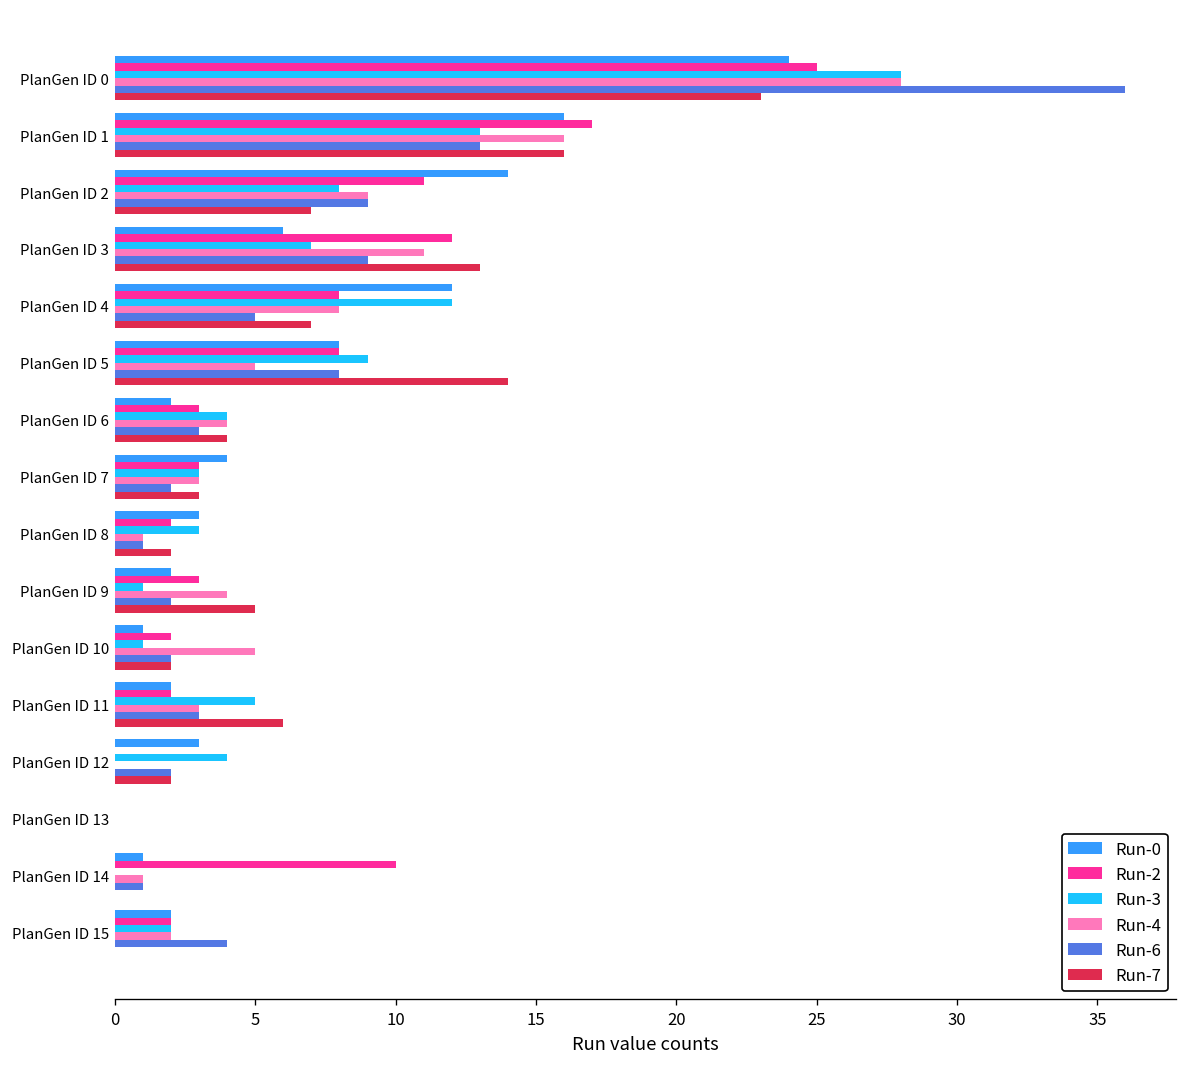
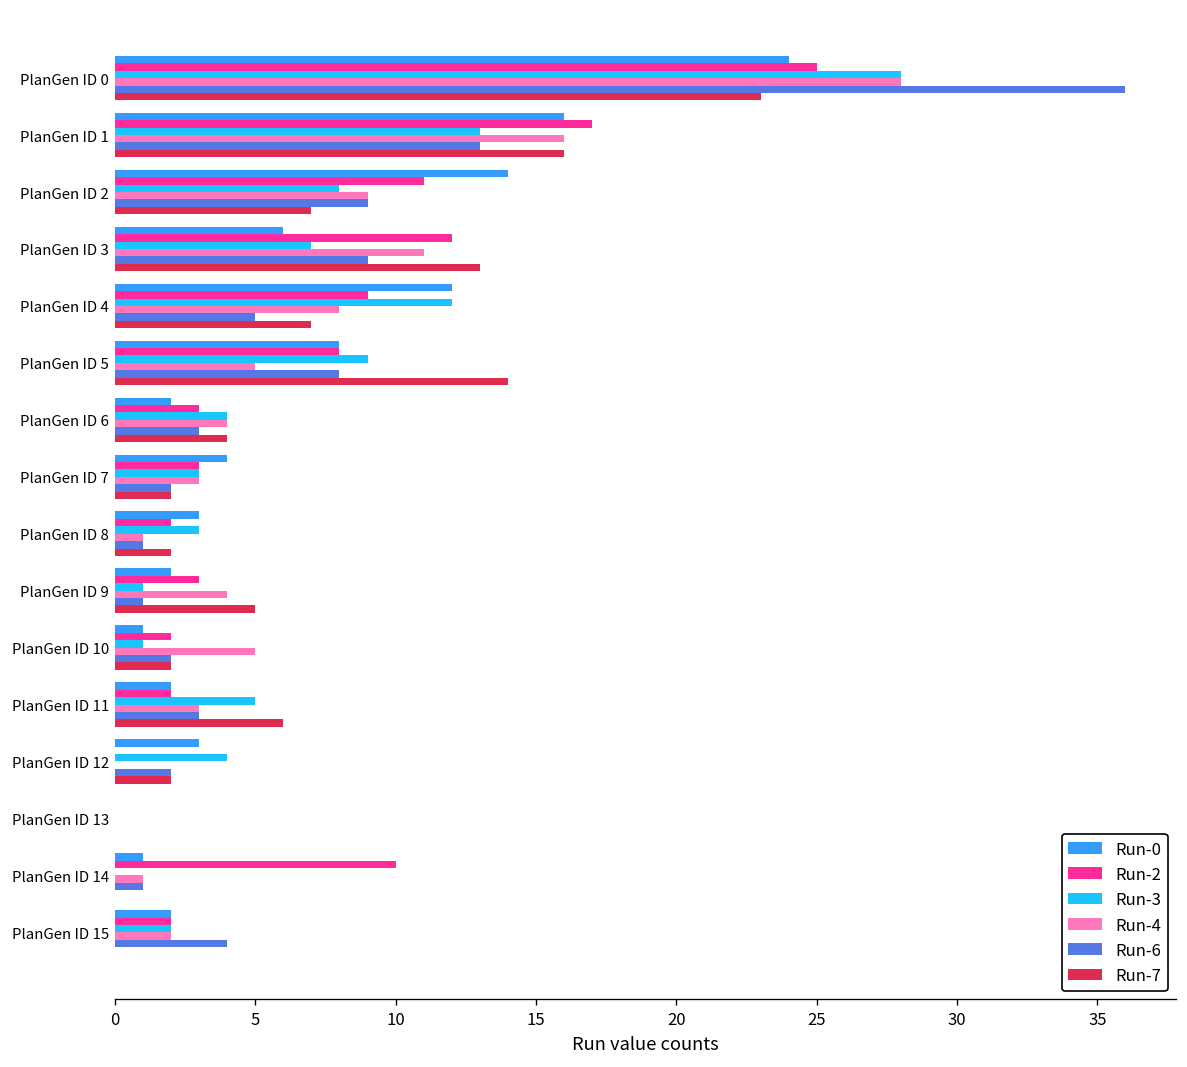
  {
    "Run-2": {
      "PlanGen ID 0": 25,
      "PlanGen ID 1": 17,
      "PlanGen ID 2": 11,
      "PlanGen ID 3": 12,
-     "PlanGen ID 4": 8,
+     "PlanGen ID 4": 9,
      "PlanGen ID 5": 8,
      "PlanGen ID 6": 3,
      "PlanGen ID 7": 3,
      "PlanGen ID 8": 2,
      "PlanGen ID 9": 3,
      "PlanGen ID 10": 2,
      "PlanGen ID 11": 2,
      "PlanGen ID 12": 0,
      "PlanGen ID 13": 0,
      "PlanGen ID 14": 10,
      "PlanGen ID 15": 2
    },
    "Run-4": {
      "PlanGen ID 0": 28,
      "PlanGen ID 1": 16,
      "PlanGen ID 2": 9,
      "PlanGen ID 3": 11,
      "PlanGen ID 4": 8,
      "PlanGen ID 5": 5,
      "PlanGen ID 6": 4,
      "PlanGen ID 7": 3,
      "PlanGen ID 8": 1,
      "PlanGen ID 9": 4,
      "PlanGen ID 10": 5,
      "PlanGen ID 11": 3,
      "PlanGen ID 12": 0,
      "PlanGen ID 13": 0,
      "PlanGen ID 14": 1,
      "PlanGen ID 15": 2
    },
    "Run-6": {
      "PlanGen ID 0": 36,
      "PlanGen ID 1": 13,
      "PlanGen ID 2": 9,
      "PlanGen ID 3": 9,
      "PlanGen ID 4": 5,
      "PlanGen ID 5": 8,
      "PlanGen ID 6": 3,
      "PlanGen ID 7": 2,
      "PlanGen ID 8": 1,
-     "PlanGen ID 9": 2,
+     "PlanGen ID 9": 1,
      "PlanGen ID 10": 2,
      "PlanGen ID 11": 3,
      "PlanGen ID 12": 2,
      "PlanGen ID 13": 0,
      "PlanGen ID 14": 1,
      "PlanGen ID 15": 4
    },
    "Run-7": {
      "PlanGen ID 0": 23,
      "PlanGen ID 1": 16,
      "PlanGen ID 2": 7,
      "PlanGen ID 3": 13,
      "PlanGen ID 4": 7,
      "PlanGen ID 5": 14,
      "PlanGen ID 6": 4,
-     "PlanGen ID 7": 3,
+     "PlanGen ID 7": 2,
      "PlanGen ID 8": 2,
      "PlanGen ID 9": 5,
      "PlanGen ID 10": 2,
      "PlanGen ID 11": 6,
      "PlanGen ID 12": 2,
      "PlanGen ID 13": 0,
      "PlanGen ID 14": 0,
      "PlanGen ID 15": 0
    }
  }
